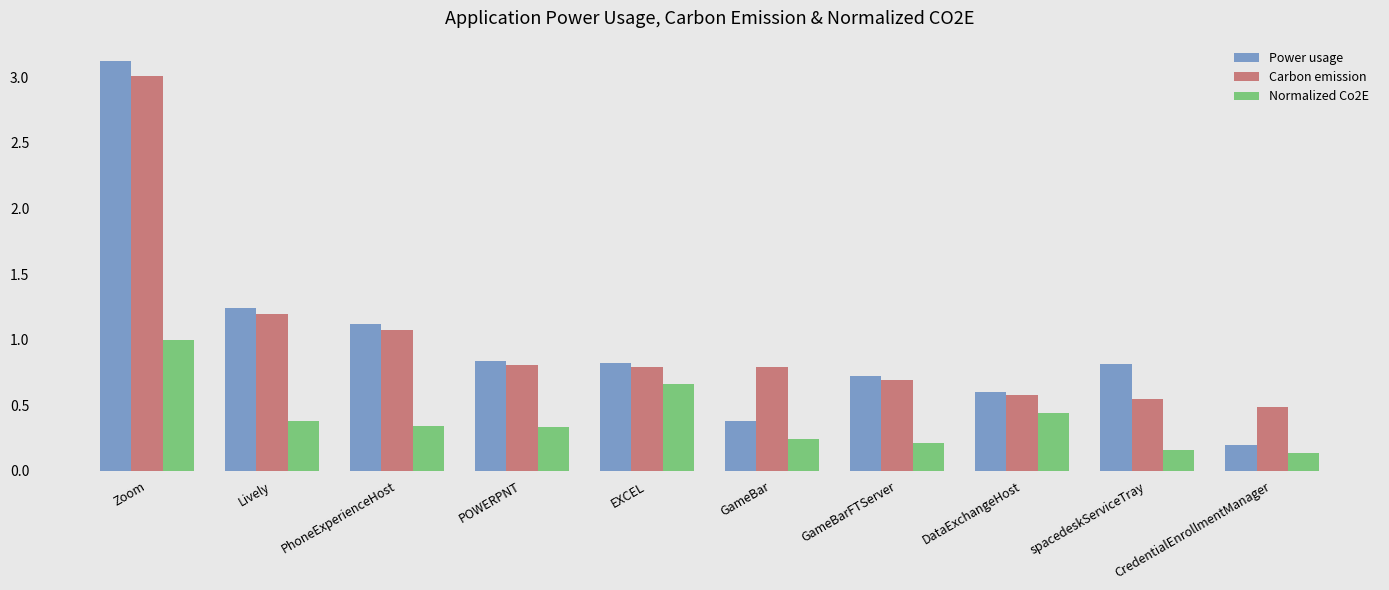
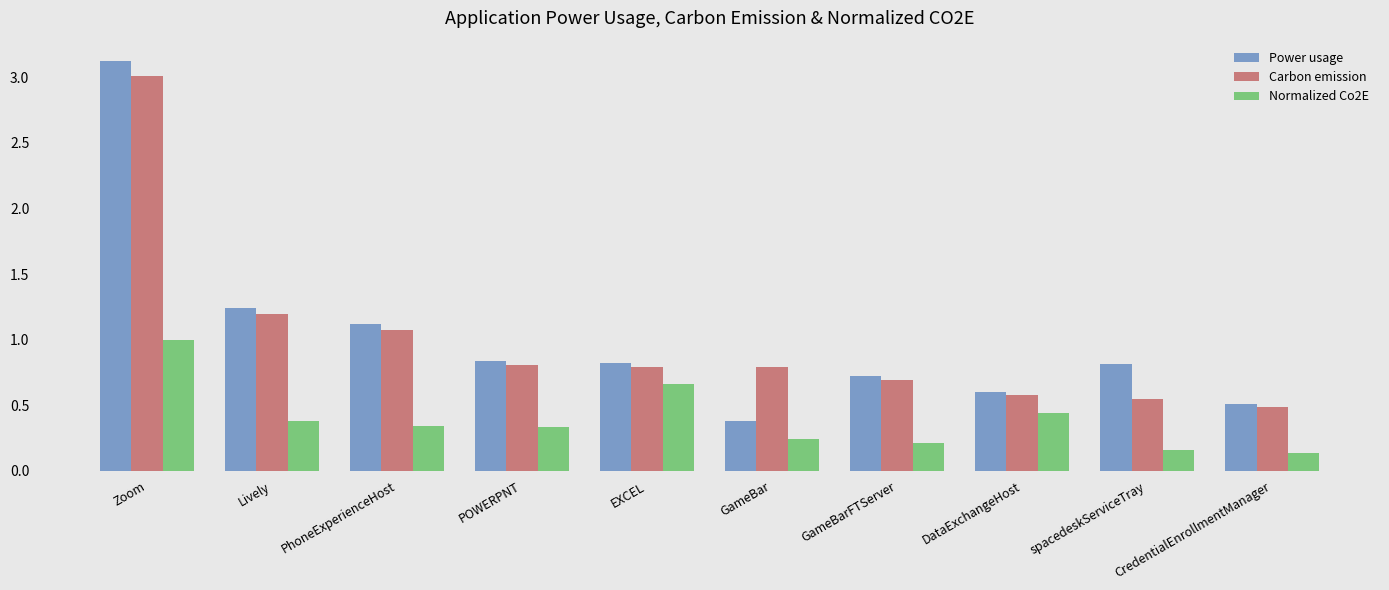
  {
    "Power usage": {
      "Zoom": 3.12,
      "Lively": 1.24,
      "PhoneExperienceHost": 1.12,
      "POWERPNT": 0.84,
      "EXCEL": 0.82,
      "GameBar": 0.38,
      "GameBarFTServer": 0.72,
      "DataExchangeHost": 0.60,
      "spacedeskServiceTray": 0.81,
-     "CredentialEnrollmentManager": 0.19
+     "CredentialEnrollmentManager": 0.51
    },
    "Carbon emission": {
      "Zoom": 3.01,
      "Lively": 1.19,
      "PhoneExperienceHost": 1.08,
      "POWERPNT": 0.81,
      "EXCEL": 0.79,
      "GameBar": 0.79,
      "GameBarFTServer": 0.69,
      "DataExchangeHost": 0.58,
      "spacedeskServiceTray": 0.55,
      "CredentialEnrollmentManager": 0.49
    },
    "Normalized Co2E": {
      "Zoom": 1.00,
      "Lively": 0.38,
      "PhoneExperienceHost": 0.34,
      "POWERPNT": 0.33,
      "EXCEL": 0.66,
      "GameBar": 0.24,
      "GameBarFTServer": 0.21,
      "DataExchangeHost": 0.44,
      "spacedeskServiceTray": 0.16,
      "CredentialEnrollmentManager": 0.14
    }
  }
